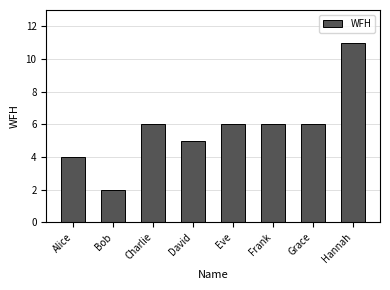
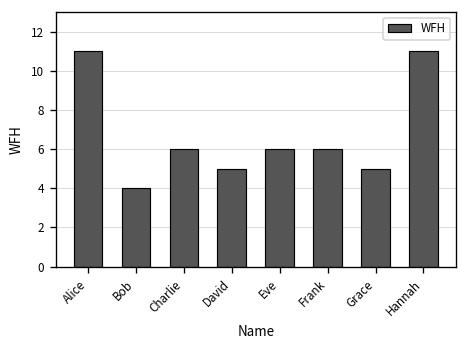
  {
-   "Alice": 4,
-   "Bob": 2,
+   "Alice": 11,
+   "Bob": 4,
    "Charlie": 6,
    "David": 5,
    "Eve": 6,
    "Frank": 6,
-   "Grace": 6,
+   "Grace": 5,
    "Hannah": 11
  }
